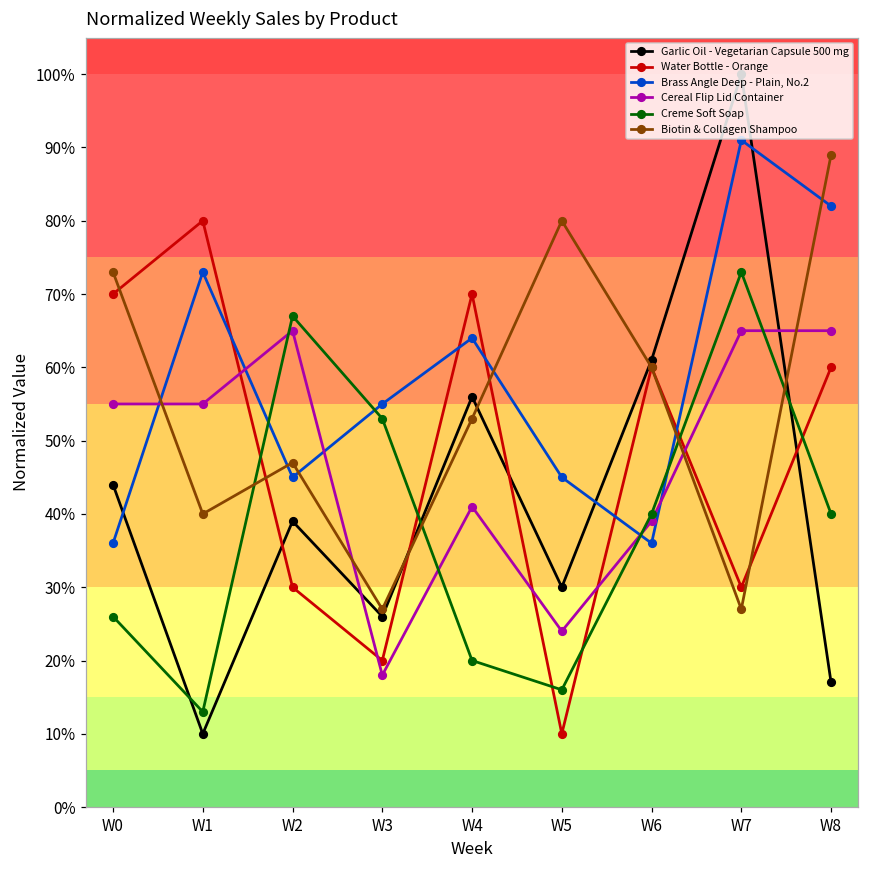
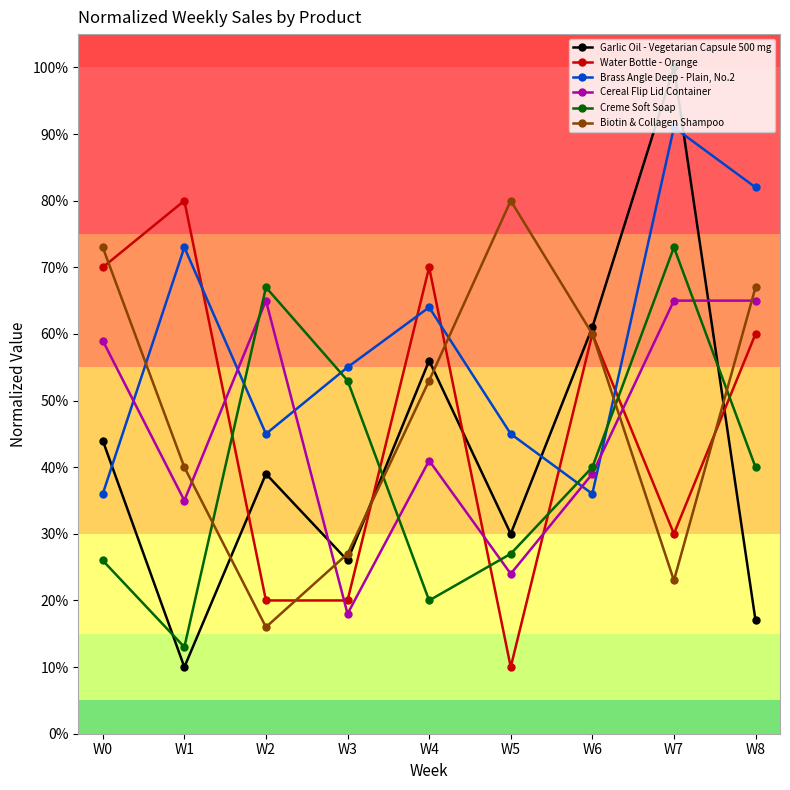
  {
    "Garlic Oil - Vegetarian Capsule 500 mg": {
      "W0": "44%",
      "W1": "10%",
      "W2": "39%",
      "W3": "26%",
      "W4": "56%",
      "W5": "30%",
      "W6": "61%",
      "W8": "17%"
    },
    "Water Bottle - Orange": {
      "W0": "70%",
      "W1": "80%",
-     "W2": "30%",
+     "W2": "20%",
      "W3": "20%",
      "W4": "70%",
      "W5": "10%",
      "W7": "30%",
      "W8": "60%"
    },
    "Brass Angle Deep - Plain, No.2": {
      "W0": "36%",
      "W1": "73%",
      "W2": "45%",
      "W3": "55%",
      "W4": "64%",
      "W5": "45%",
      "W6": "36%",
      "W8": "82%"
    },
    "Cereal Flip Lid Container": {
-     "W0": "55%",
-     "W1": "55%",
+     "W0": "59%",
+     "W1": "35%",
      "W2": "65%",
      "W3": "18%",
      "W4": "41%",
      "W5": "24%",
      "W6": "39%",
      "W7": "65%",
      "W8": "65%"
    },
    "Creme Soft Soap": {
      "W0": "26%",
      "W1": "13%",
      "W2": "67%",
      "W3": "53%",
      "W4": "20%",
-     "W5": "16%",
+     "W5": "27%",
      "W6": "40%",
      "W7": "73%",
      "W8": "40%"
    },
    "Biotin & Collagen Shampoo": {
      "W0": "73%",
      "W1": "40%",
-     "W2": "47%",
+     "W2": "16%",
      "W3": "27%",
      "W4": "53%",
      "W5": "80%",
-     "W7": "27%",
-     "W8": "89%"
+     "W7": "23%",
+     "W8": "67%"
    }
  }
